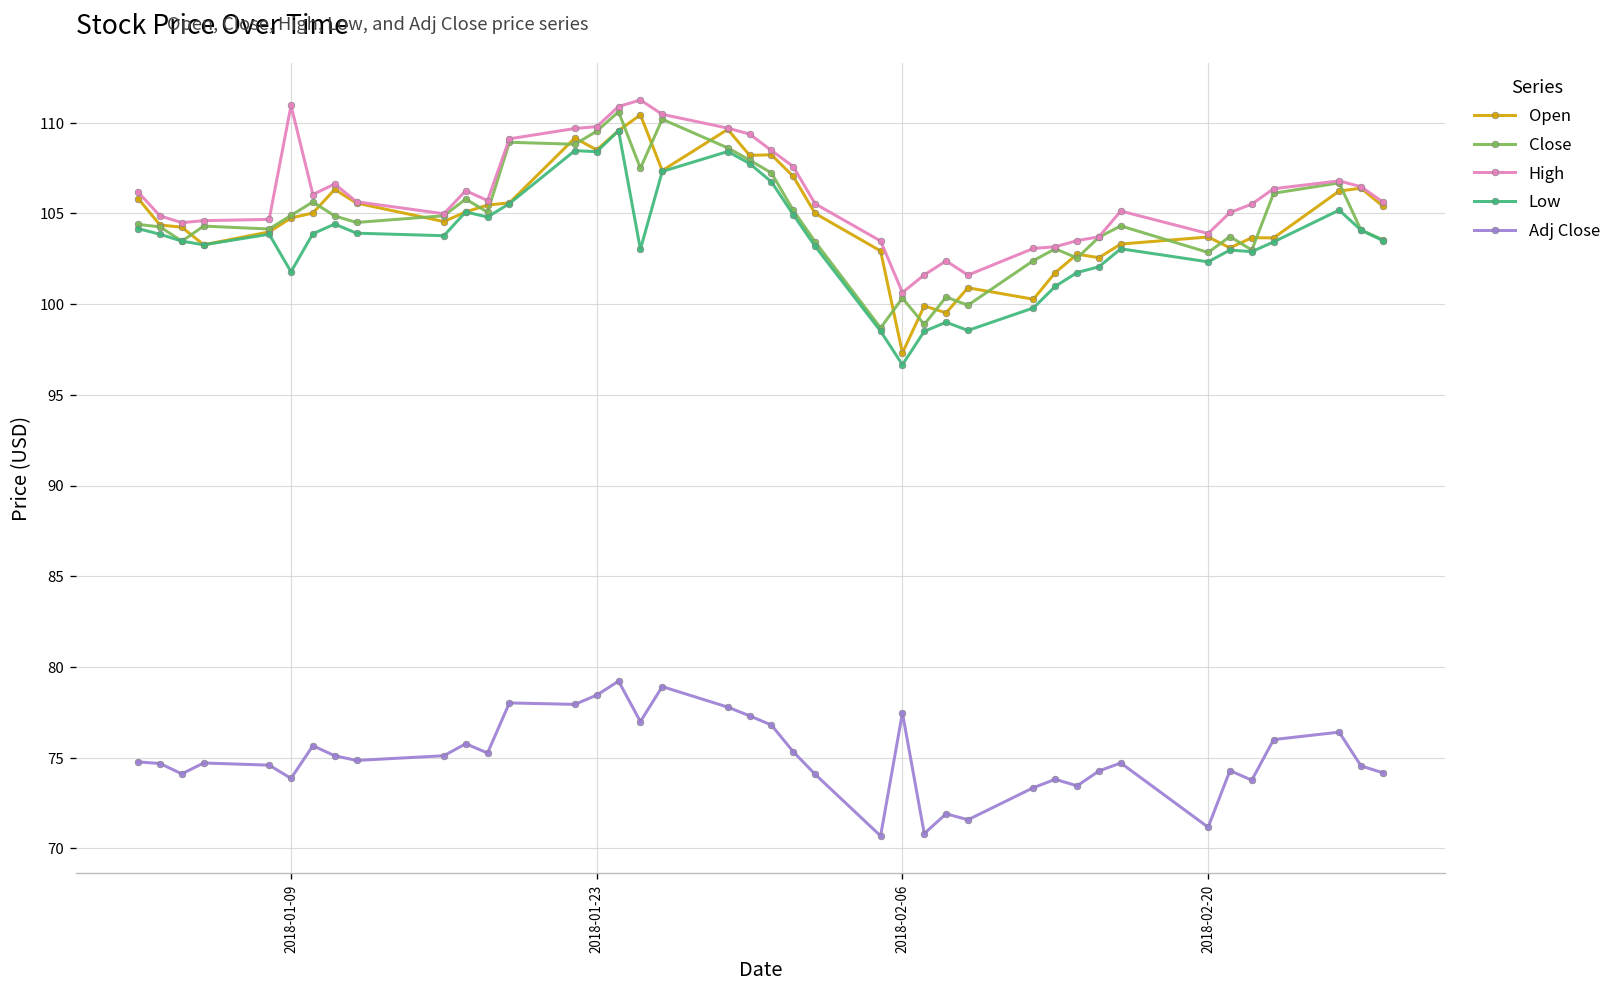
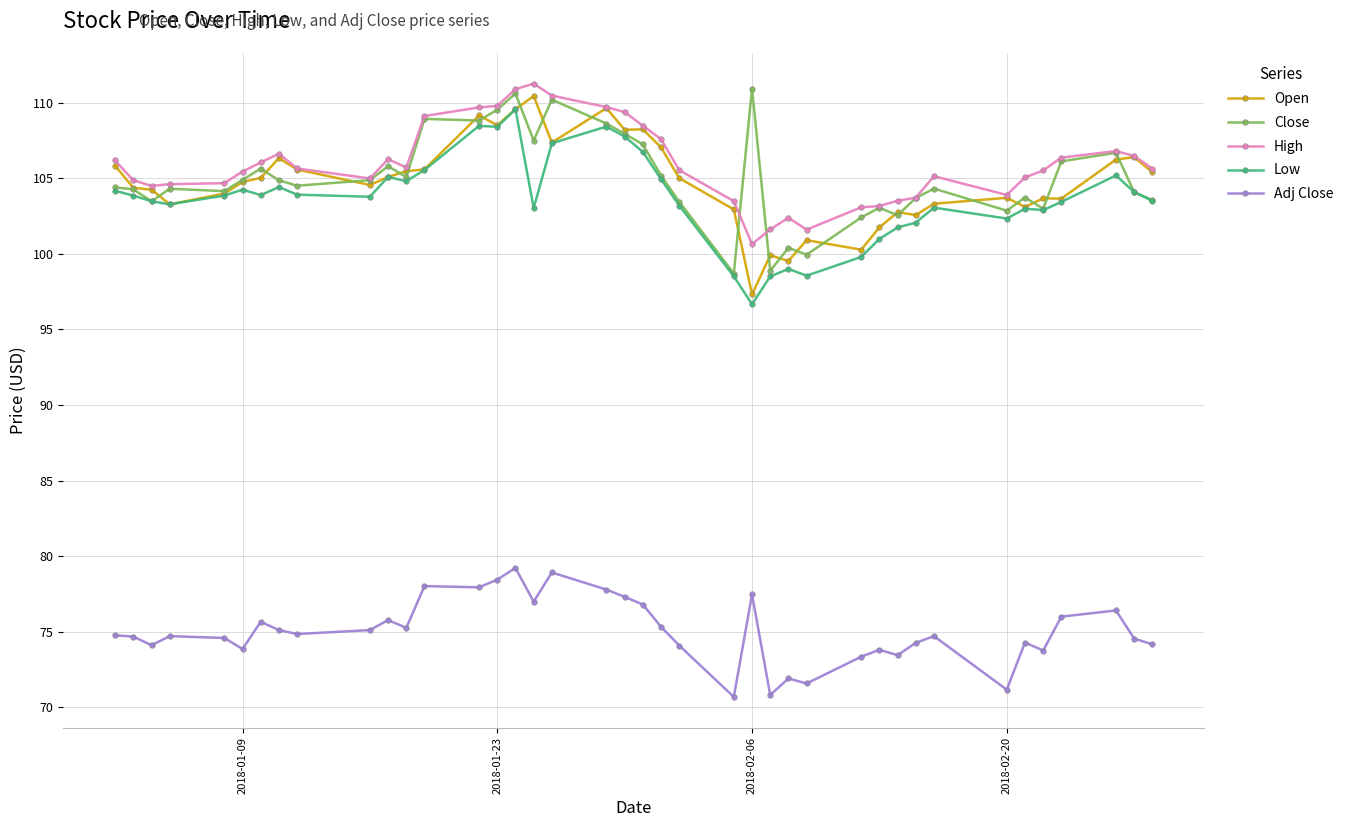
  {
    "Open": {
      "2018-02-06": 97.3,
      "2018-02-20": 103.7
    },
    "Close": {
      "2018-01-23": 109.5,
-     "2018-02-06": 100.3,
+     "2018-02-06": 110.9,
      "2018-02-20": 102.9
    },
    "High": {
-     "2018-01-09": 111.0,
+     "2018-01-09": 105.4,
      "2018-01-23": 109.8,
      "2018-02-06": 100.6,
      "2018-02-20": 103.9
    },
    "Low": {
-     "2018-01-09": 101.8,
+     "2018-01-09": 104.2,
      "2018-02-06": 96.7,
      "2018-02-20": 102.3
    },
    "Adj Close": {
      "2018-01-09": 73.9,
      "2018-01-23": 78.5,
      "2018-02-06": 77.5,
      "2018-02-20": 71.2
    }
  }
